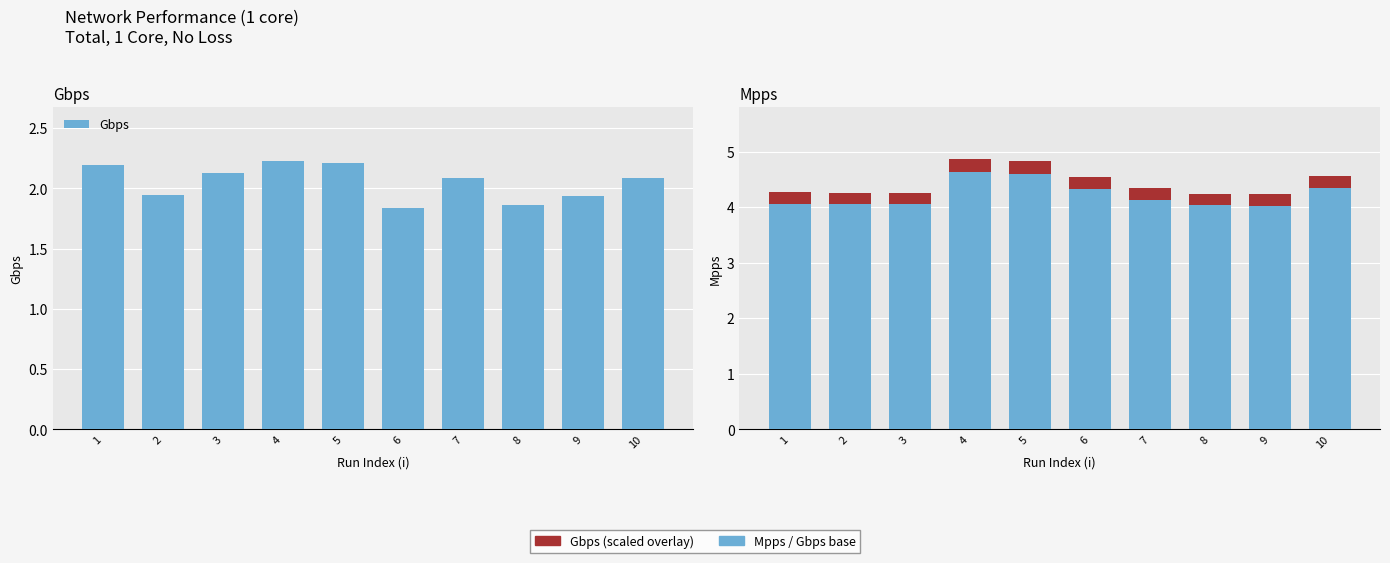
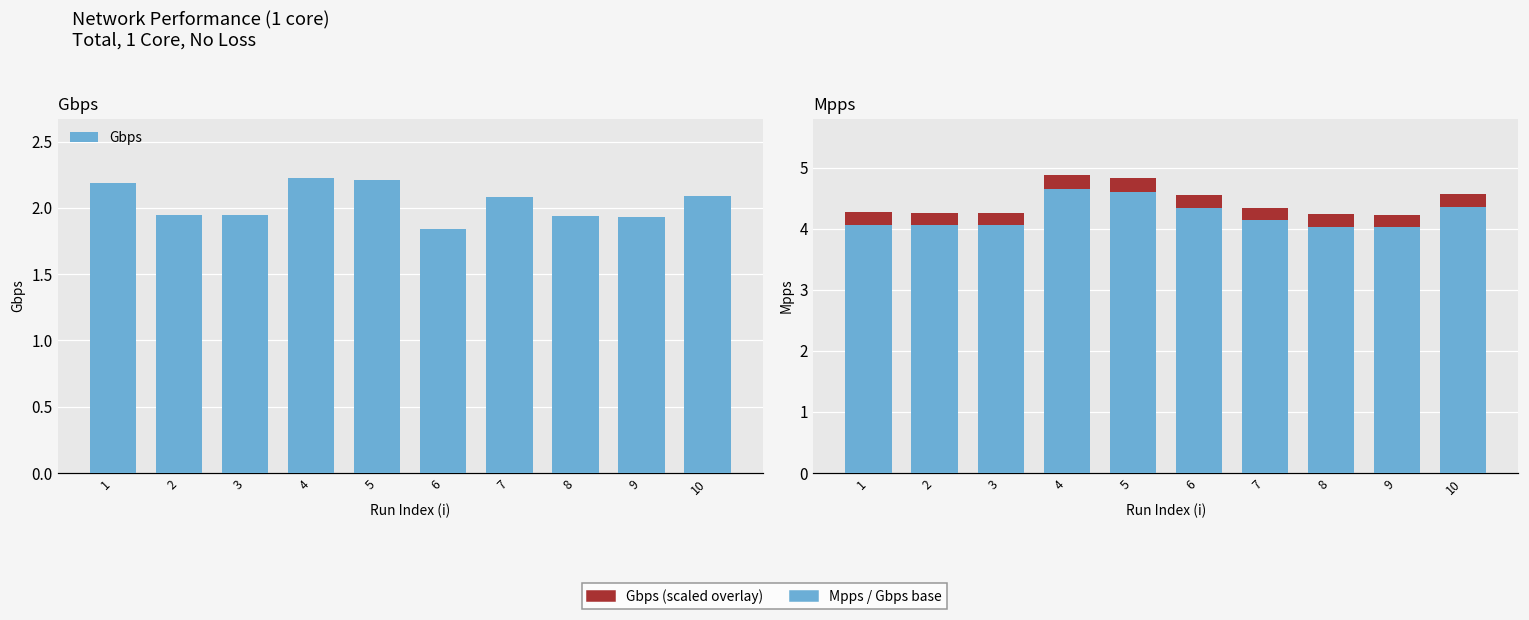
  {
    "Gbps": {
      "1": 2.19,
      "2": 1.95,
-     "3": 2.12,
+     "3": 1.95,
      "4": 2.23,
      "5": 2.21,
      "6": 1.84,
      "7": 2.08,
-     "8": 1.86,
+     "8": 1.94,
      "9": 1.93,
      "10": 2.09
    }
  }
